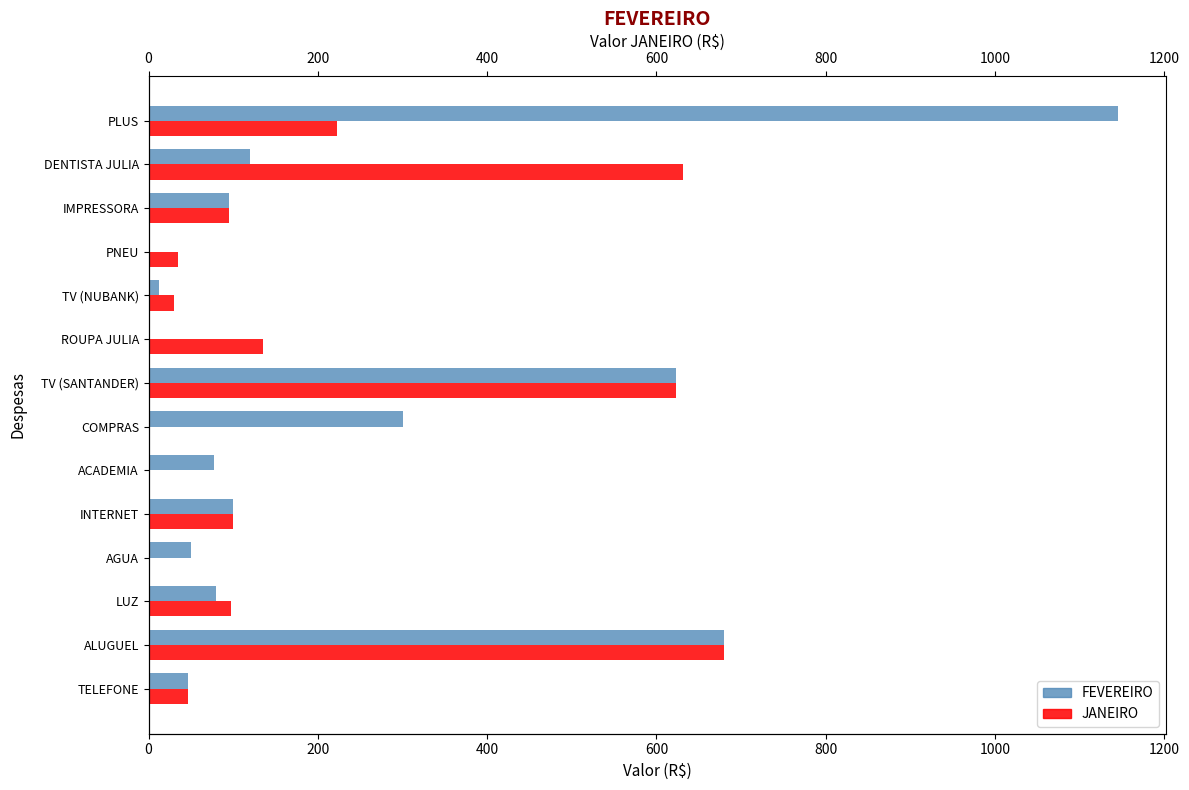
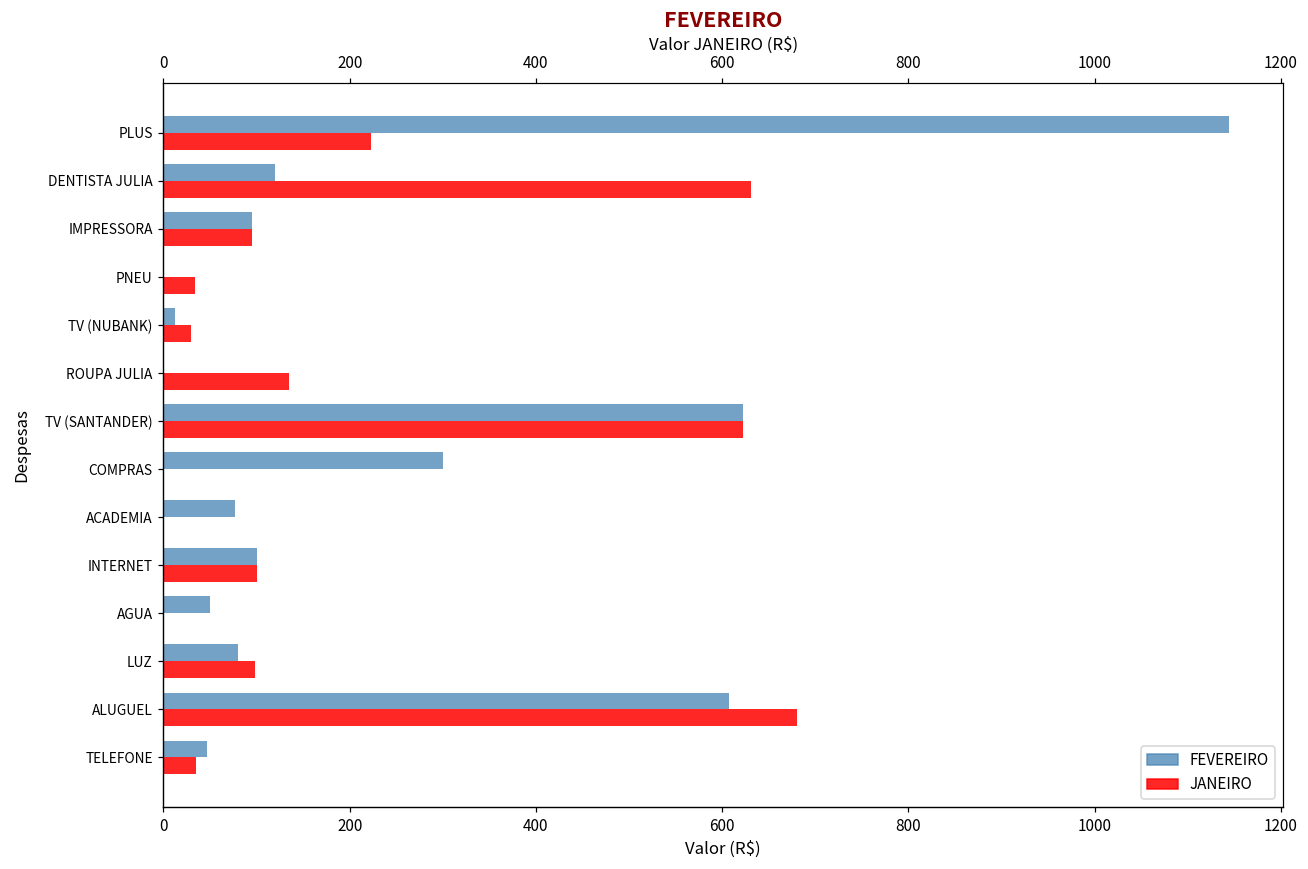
  {
    "FEVEREIRO": {
      "PLUS": 1140,
      "DENTISTA JULIA": 120,
      "IMPRESSORA": 100,
      "PNEU": 0,
      "TV (NUBANK)": 10,
      "ROUPA JULIA": 0,
      "TV (SANTANDER)": 620,
      "COMPRAS": 300,
      "ACADEMIA": 80,
      "INTERNET": 100,
      "AGUA": 50,
      "LUZ": 80,
-     "ALUGUEL": 680,
+     "ALUGUEL": 610,
      "TELEFONE": 50
    },
    "JANEIRO": {
      "PLUS": 220,
      "DENTISTA JULIA": 630,
      "IMPRESSORA": 100,
      "PNEU": 30,
      "TV (NUBANK)": 30,
      "ROUPA JULIA": 140,
      "TV (SANTANDER)": 620,
      "COMPRAS": 0,
      "ACADEMIA": 0,
      "INTERNET": 100,
      "AGUA": 0,
      "LUZ": 100,
      "ALUGUEL": 680,
-     "TELEFONE": 50
+     "TELEFONE": 30
    }
  }
